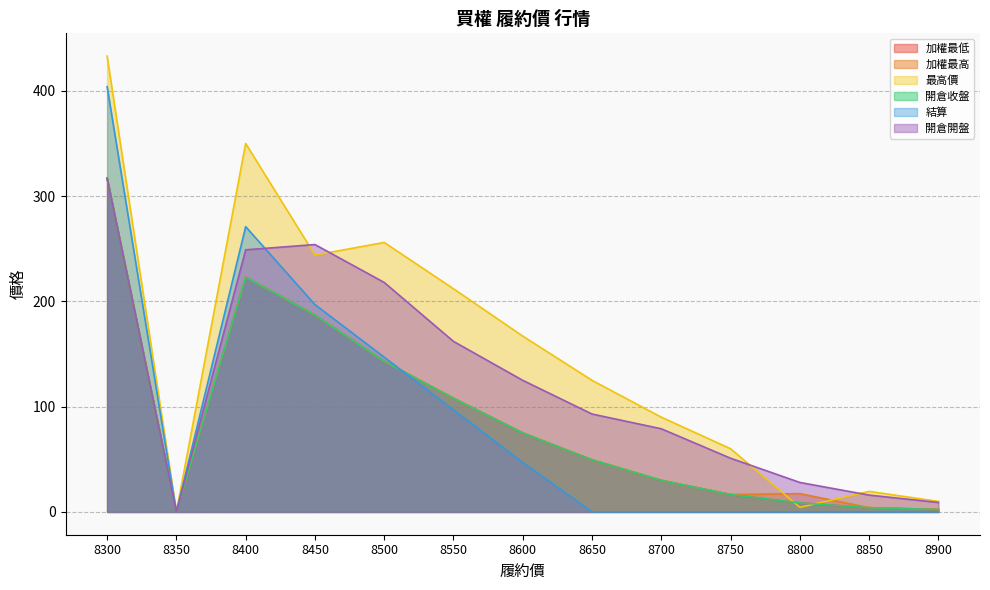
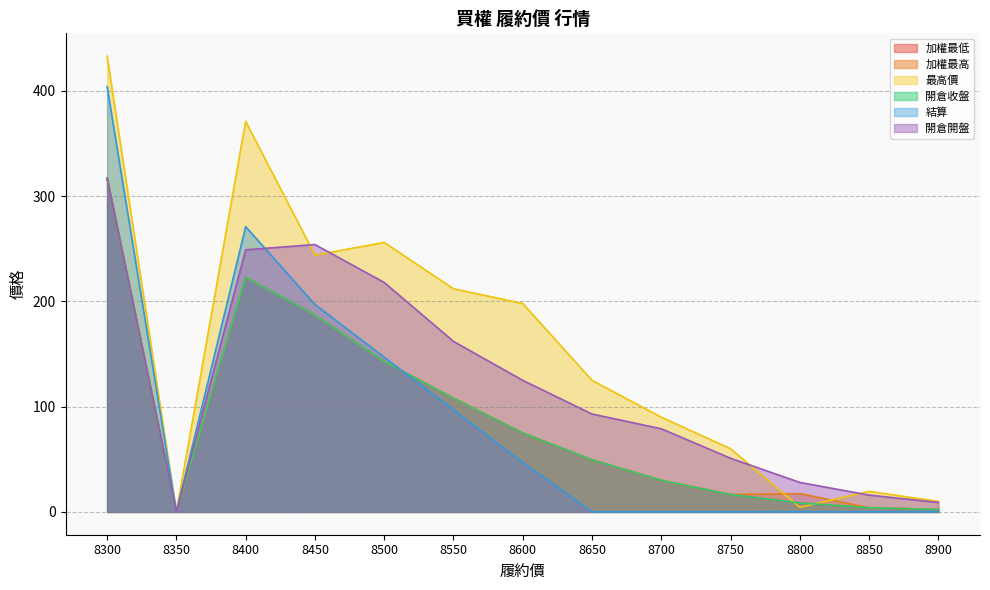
  {
    "開倉收盤": {
      "8800": 9
    },
    "加權最高": {
      "8800": 17
    },
    "最高價": {
      "8300": 433,
-     "8400": 350,
+     "8400": 371,
      "8450": 244,
      "8500": 256,
      "8550": 212,
-     "8600": 167,
+     "8600": 198,
      "8650": 125,
      "8700": 90,
      "8750": 60,
      "8800": 4,
      "8850": 20
    },
    "結算": {
      "8300": 404,
      "8400": 271,
      "8450": 197,
      "8500": 147,
      "8550": 97,
      "8600": 47,
      "8650": 0,
      "8700": 0,
      "8750": 0,
      "8800": 0,
      "8850": 0
    },
    "開倉開盤": {
      "8400": 249,
      "8450": 254,
      "8500": 218,
      "8550": 162,
      "8600": 125,
      "8650": 93,
      "8700": 79,
      "8750": 51,
      "8800": 28,
      "8850": 16
    }
  }
